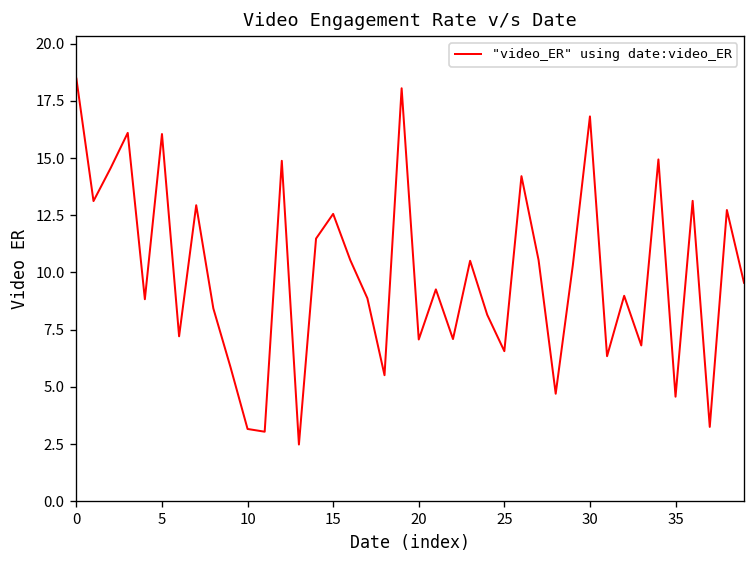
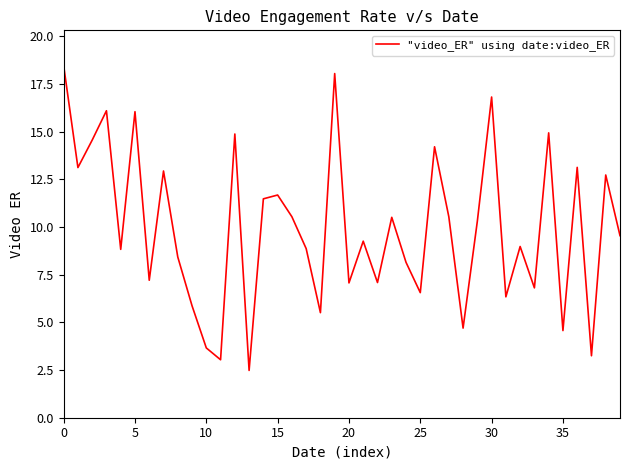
  {
    "0": 18.5,
    "5": 16.1,
-   "10": 3.2,
-   "15": 12.6,
+   "10": 3.7,
+   "15": 11.7,
    "20": 7.1,
    "25": 6.6,
    "30": 16.8,
    "35": 4.6
  }
